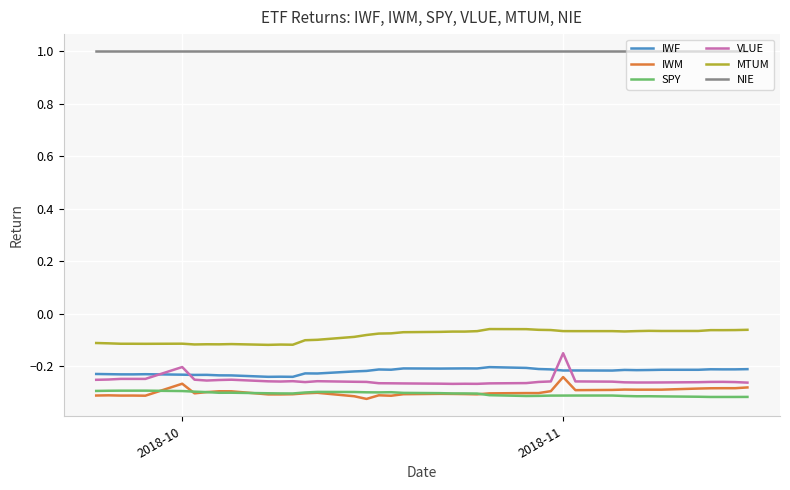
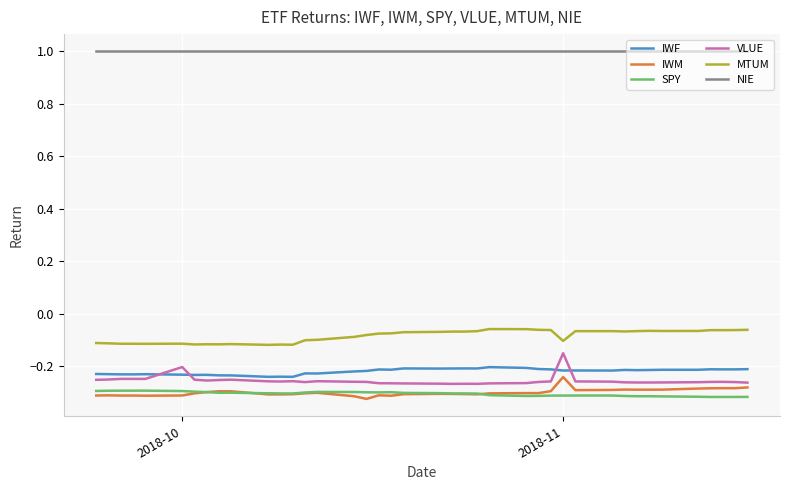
  {
    "IWF": {
      "2018-10": -0.23,
      "2018-11": -0.22
    },
    "IWM": {
-     "2018-10": -0.27,
+     "2018-10": -0.31,
      "2018-11": -0.24
    },
    "SPY": {
      "2018-10": -0.29,
      "2018-11": -0.31
    },
    "VLUE": {
      "2018-10": -0.20,
      "2018-11": -0.15
    },
    "MTUM": {
      "2018-10": -0.11,
-     "2018-11": -0.07
+     "2018-11": -0.10
    },
    "NIE": {
      "2018-10": 1.00,
      "2018-11": 1.00
    }
  }
